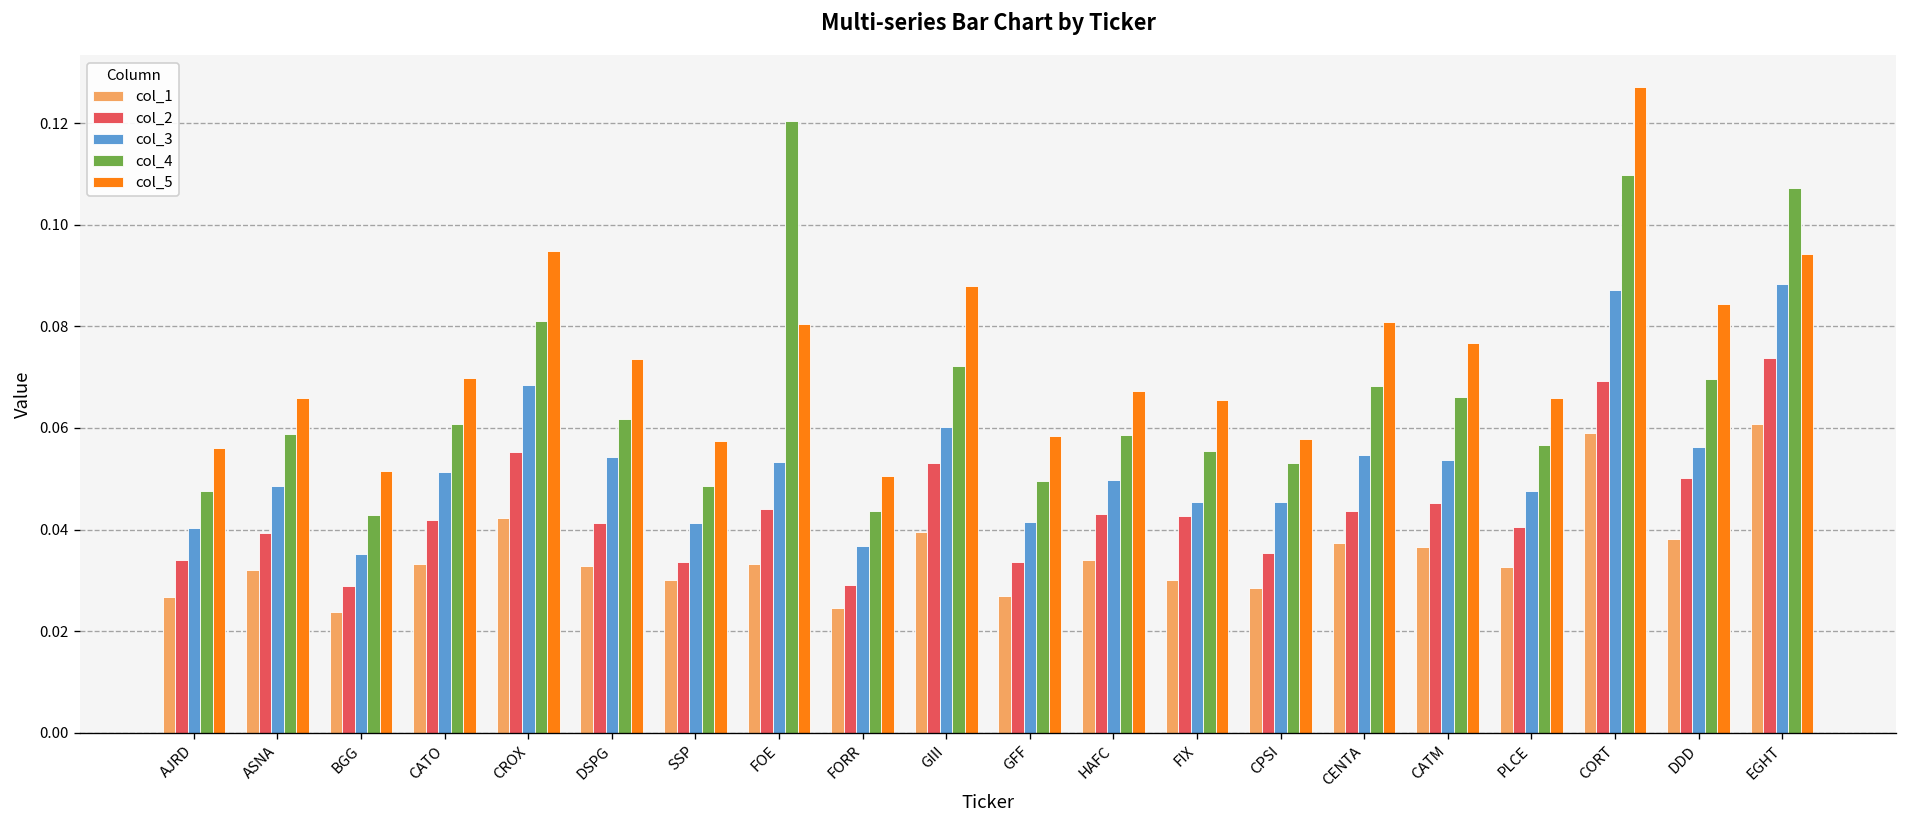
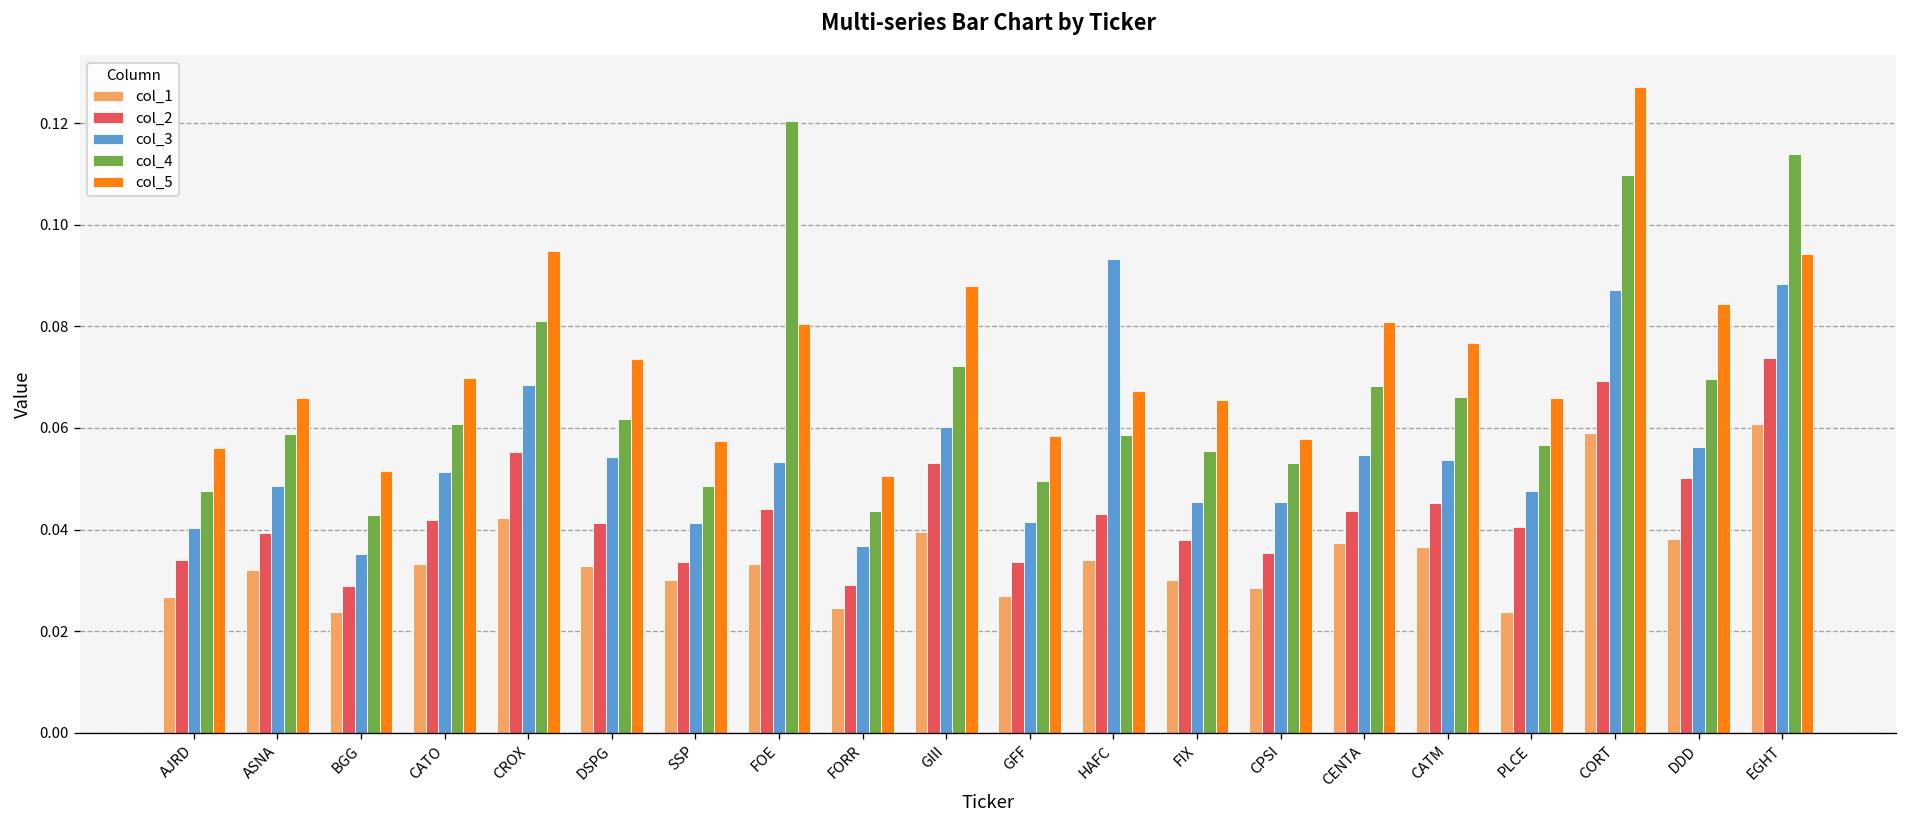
  {
    "col_1": {
      "AJRD": 0.027,
      "ASNA": 0.032,
      "BGG": 0.024,
      "CATO": 0.033,
      "CROX": 0.042,
      "DSPG": 0.033,
      "SSP": 0.030,
      "FOE": 0.033,
      "FORR": 0.025,
      "GIII": 0.040,
      "GFF": 0.027,
      "HAFC": 0.034,
      "FIX": 0.030,
      "CPSI": 0.028,
      "CENTA": 0.037,
      "CATM": 0.036,
-     "PLCE": 0.033,
+     "PLCE": 0.024,
      "CORT": 0.059,
      "DDD": 0.038,
      "EGHT": 0.061
    },
    "col_2": {
      "AJRD": 0.034,
      "ASNA": 0.039,
      "BGG": 0.029,
      "CATO": 0.042,
      "CROX": 0.055,
      "DSPG": 0.041,
      "SSP": 0.034,
      "FOE": 0.044,
      "FORR": 0.029,
      "GIII": 0.053,
      "GFF": 0.034,
      "HAFC": 0.043,
-     "FIX": 0.043,
+     "FIX": 0.038,
      "CPSI": 0.035,
      "CENTA": 0.044,
      "CATM": 0.045,
      "PLCE": 0.041,
      "CORT": 0.069,
      "DDD": 0.050,
      "EGHT": 0.074
    },
    "col_3": {
      "AJRD": 0.040,
      "ASNA": 0.049,
      "BGG": 0.035,
      "CATO": 0.051,
      "CROX": 0.068,
      "DSPG": 0.054,
      "SSP": 0.041,
      "FOE": 0.053,
      "FORR": 0.037,
      "GIII": 0.060,
      "GFF": 0.041,
-     "HAFC": 0.050,
+     "HAFC": 0.093,
      "FIX": 0.045,
      "CPSI": 0.045,
      "CENTA": 0.055,
      "CATM": 0.054,
      "PLCE": 0.048,
      "CORT": 0.087,
      "DDD": 0.056,
      "EGHT": 0.088
    },
    "col_4": {
      "AJRD": 0.048,
      "ASNA": 0.059,
      "BGG": 0.043,
      "CATO": 0.061,
      "CROX": 0.081,
      "DSPG": 0.062,
      "SSP": 0.048,
      "FOE": 0.120,
      "FORR": 0.044,
      "GIII": 0.072,
      "GFF": 0.050,
      "HAFC": 0.059,
      "FIX": 0.055,
      "CPSI": 0.053,
      "CENTA": 0.068,
      "CATM": 0.066,
      "PLCE": 0.057,
      "CORT": 0.110,
      "DDD": 0.070,
-     "EGHT": 0.107
+     "EGHT": 0.114
    },
    "col_5": {
      "AJRD": 0.056,
      "ASNA": 0.066,
      "BGG": 0.051,
      "CATO": 0.070,
      "CROX": 0.095,
      "DSPG": 0.074,
      "SSP": 0.057,
      "FOE": 0.081,
      "FORR": 0.051,
      "GIII": 0.088,
      "GFF": 0.058,
      "HAFC": 0.067,
      "FIX": 0.066,
      "CPSI": 0.058,
      "CENTA": 0.081,
      "CATM": 0.077,
      "PLCE": 0.066,
      "CORT": 0.127,
      "DDD": 0.084,
      "EGHT": 0.094
    }
  }
